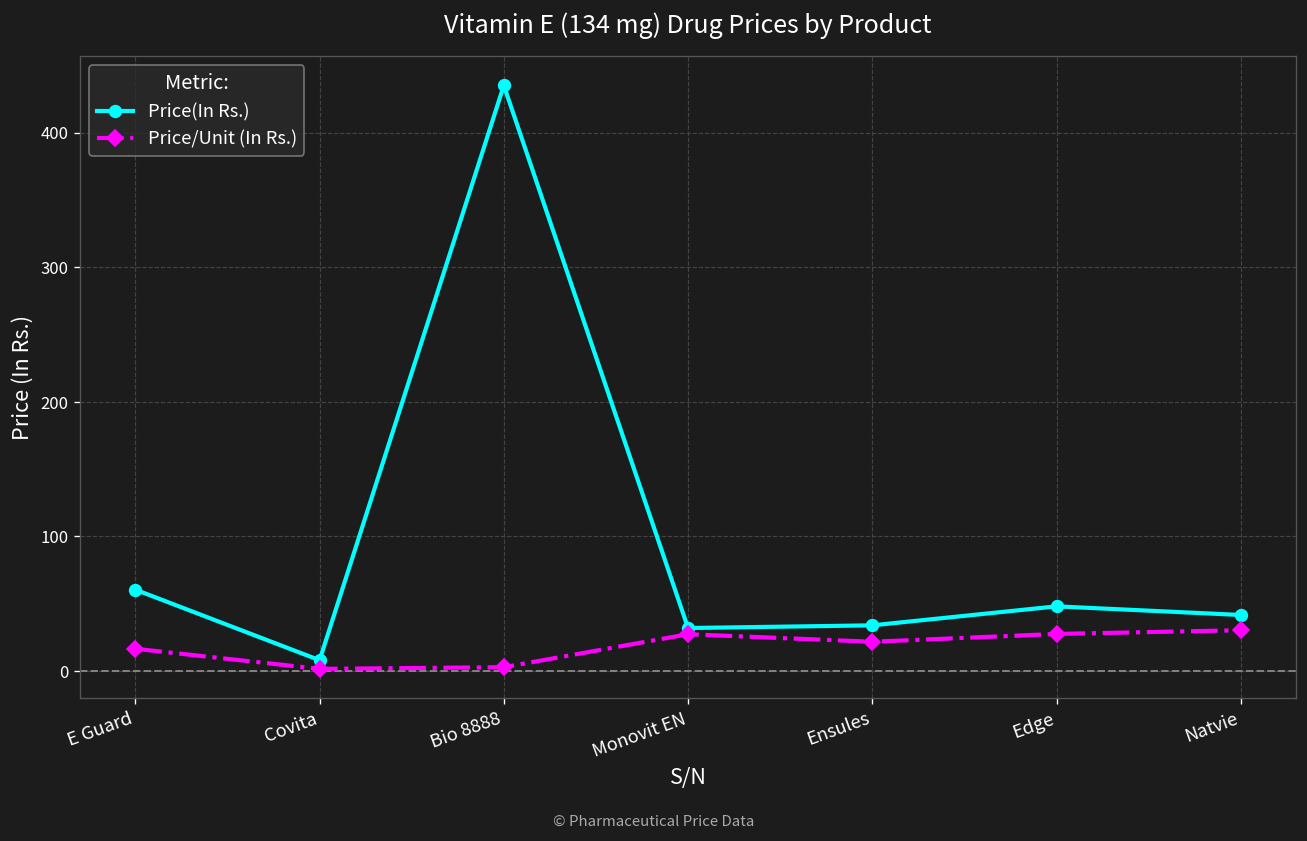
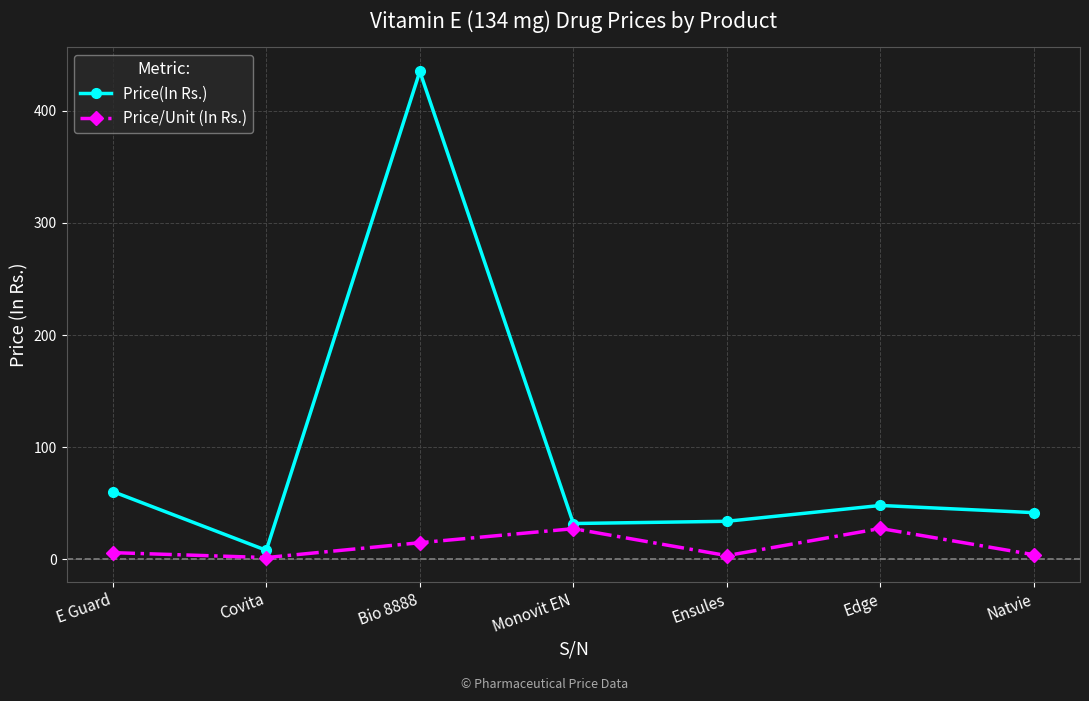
  {
    "Price(In Rs.)": {
      "E Guard": 61,
      "Covita": 8,
      "Bio 8888": 435,
      "Monovit EN": 32,
      "Ensules": 34,
      "Edge": 48,
      "Natvie": 42
    },
    "Price/Unit (In Rs.)": {
-     "E Guard": 17,
+     "E Guard": 6,
      "Covita": 2,
-     "Bio 8888": 3,
+     "Bio 8888": 15,
      "Monovit EN": 27,
-     "Ensules": 22,
+     "Ensules": 3,
      "Edge": 28,
-     "Natvie": 30
+     "Natvie": 4
    }
  }
